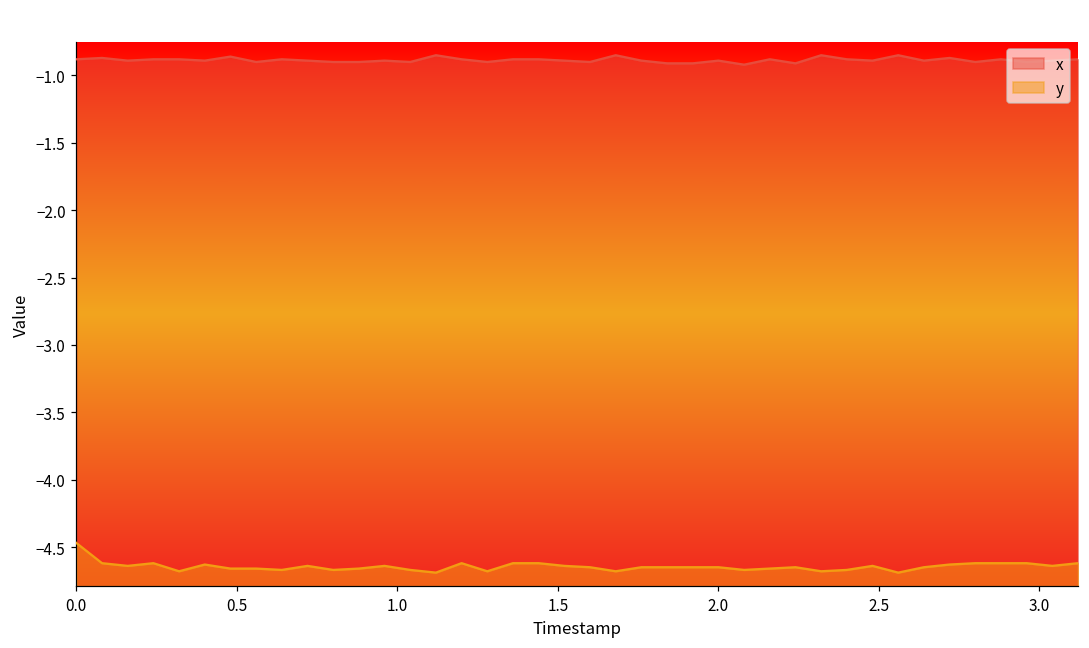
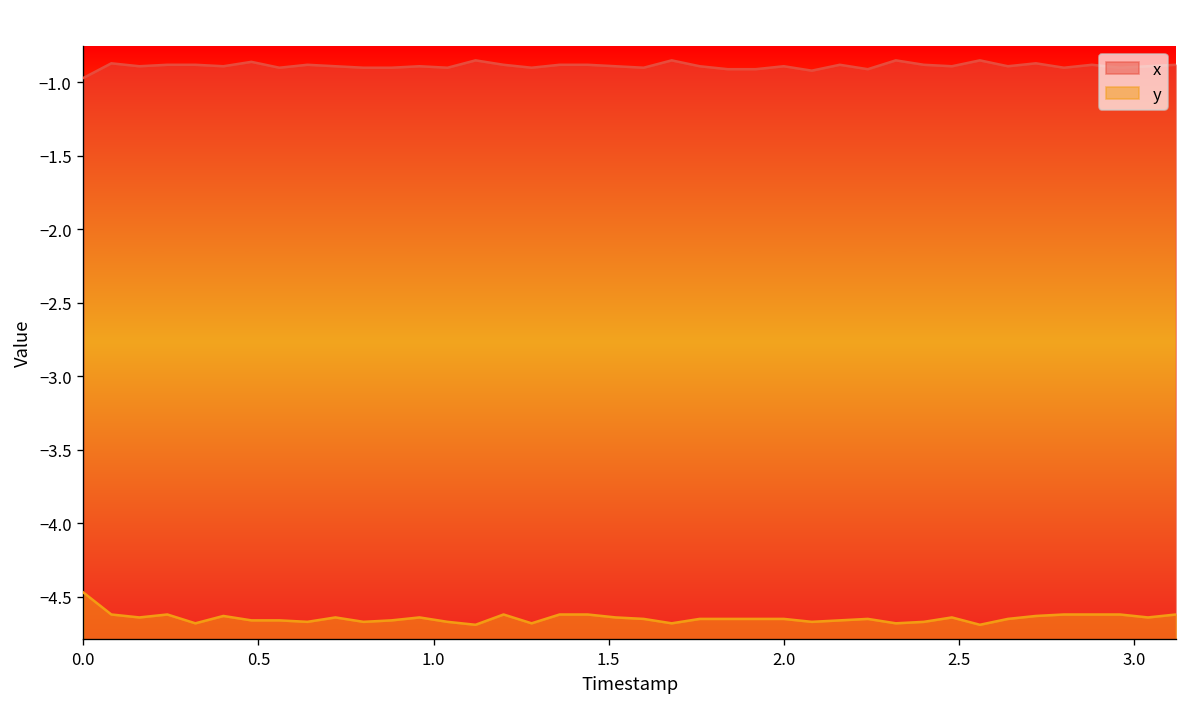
  {
    "x": {
-     "0.0": -0.88,
+     "0.0": -0.97,
      "2.0": -0.89
    },
    "y": {
      "0.0": -4.47,
      "2.0": -4.65
    }
  }
